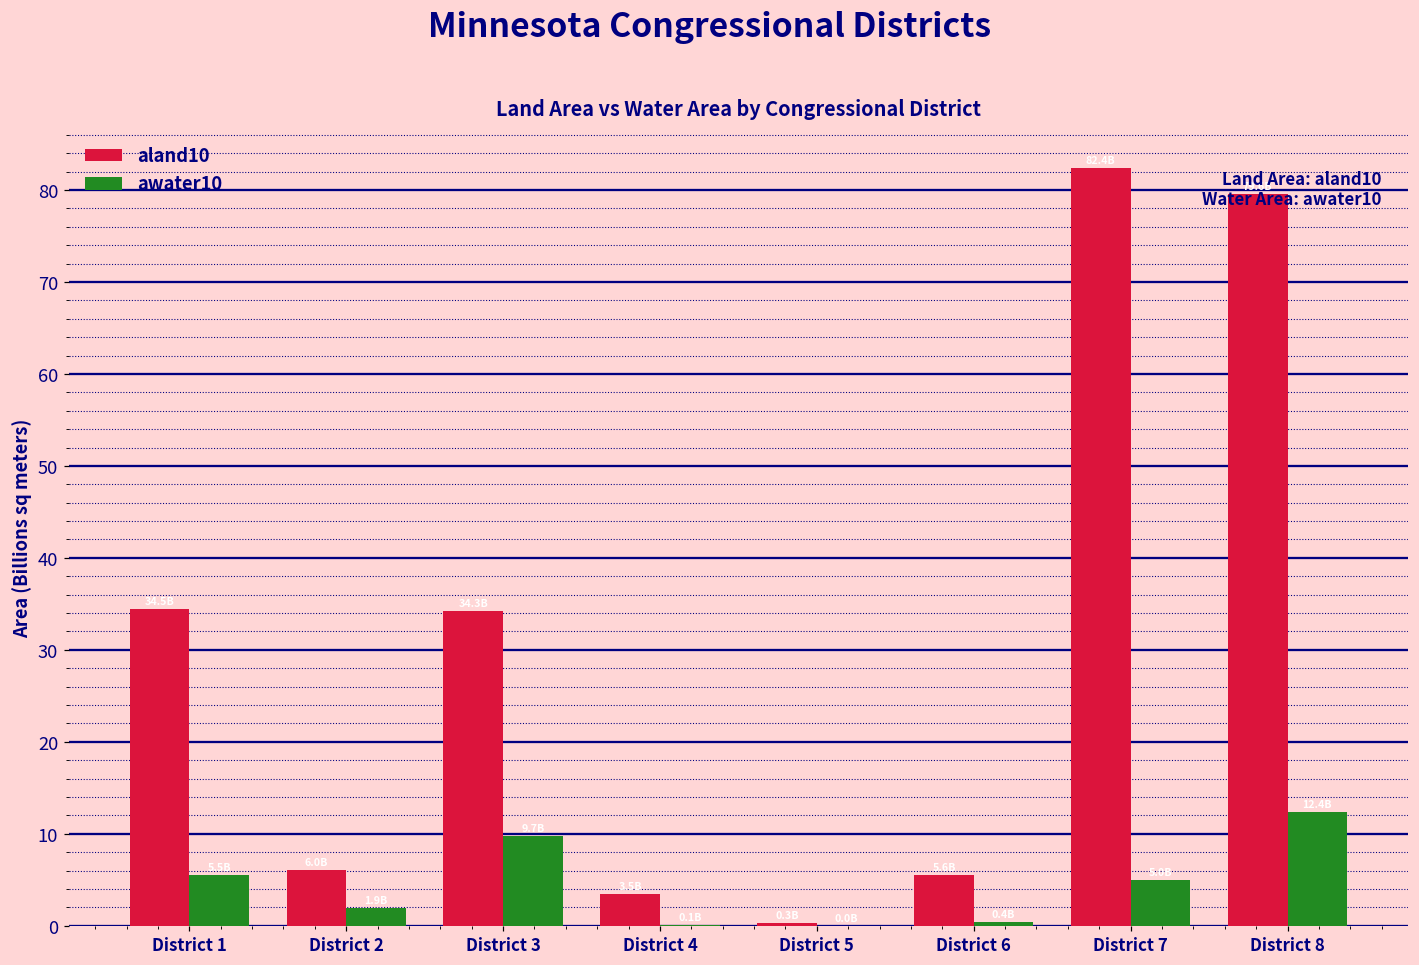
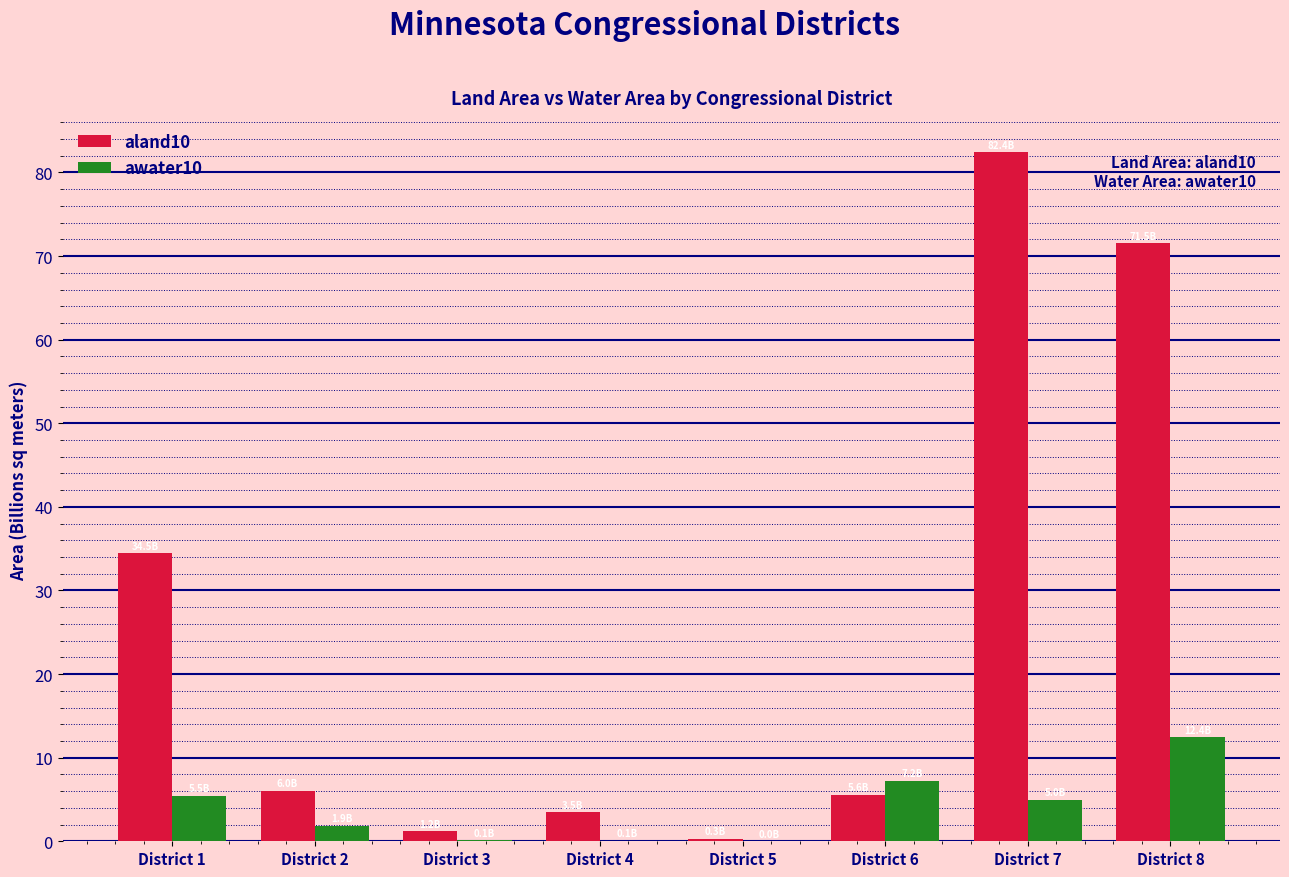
  {
    "aland10": {
      "District 1": 34,
      "District 2": 6,
-     "District 3": 34,
+     "District 3": 1,
      "District 4": 3,
      "District 5": 0,
      "District 6": 6,
      "District 7": 82,
-     "District 8": 80
+     "District 8": 72
    },
    "awater10": {
      "District 1": 5,
      "District 2": 2,
-     "District 3": 10,
-     "District 6": 0,
+     "District 3": 0,
+     "District 6": 7,
      "District 7": 5,
      "District 8": 12
    }
  }
